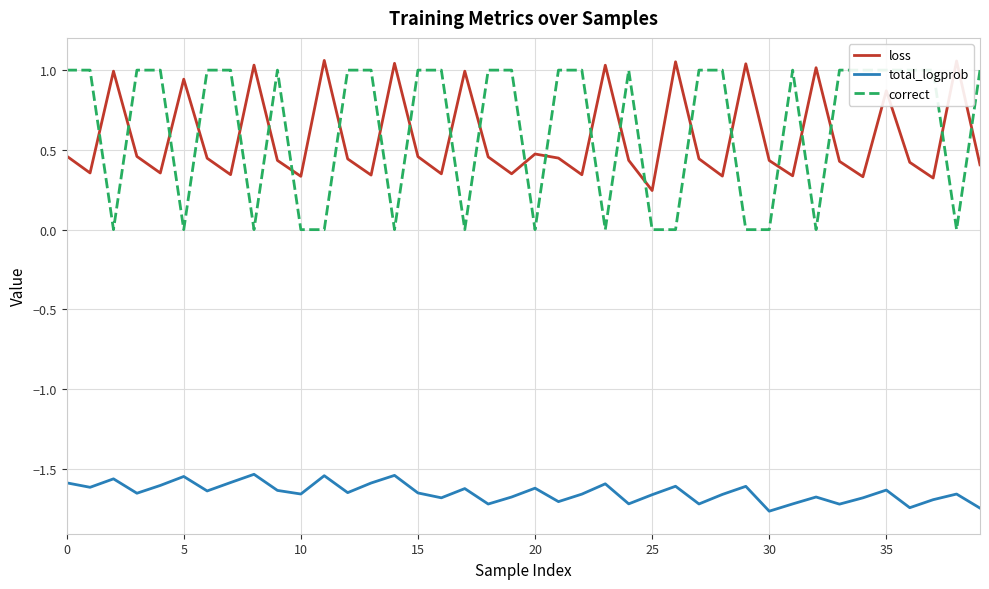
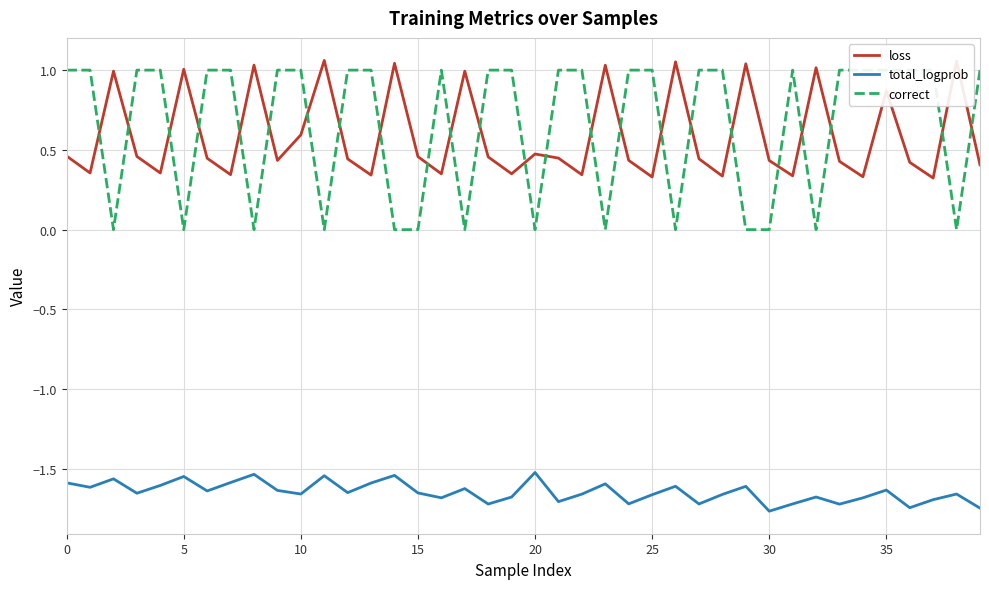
  {
    "loss": {
      "0": 0.46,
-     "5": 0.94,
-     "10": 0.33,
+     "5": 1.01,
+     "10": 0.59,
      "15": 0.46,
      "20": 0.47,
-     "25": 0.25,
+     "25": 0.33,
      "30": 0.43
    },
    "total_logprob": {
      "0": -1.59,
      "5": -1.55,
      "10": -1.66,
      "15": -1.65,
-     "20": -1.62,
+     "20": -1.52,
      "25": -1.66,
      "30": -1.76,
      "35": -1.63
    },
    "correct": {
      "0": 1,
      "5": 0,
-     "10": 0,
-     "15": 1,
+     "10": 1,
+     "15": 0,
      "20": 0,
-     "25": 0,
+     "25": 1,
      "30": 0
    }
  }
